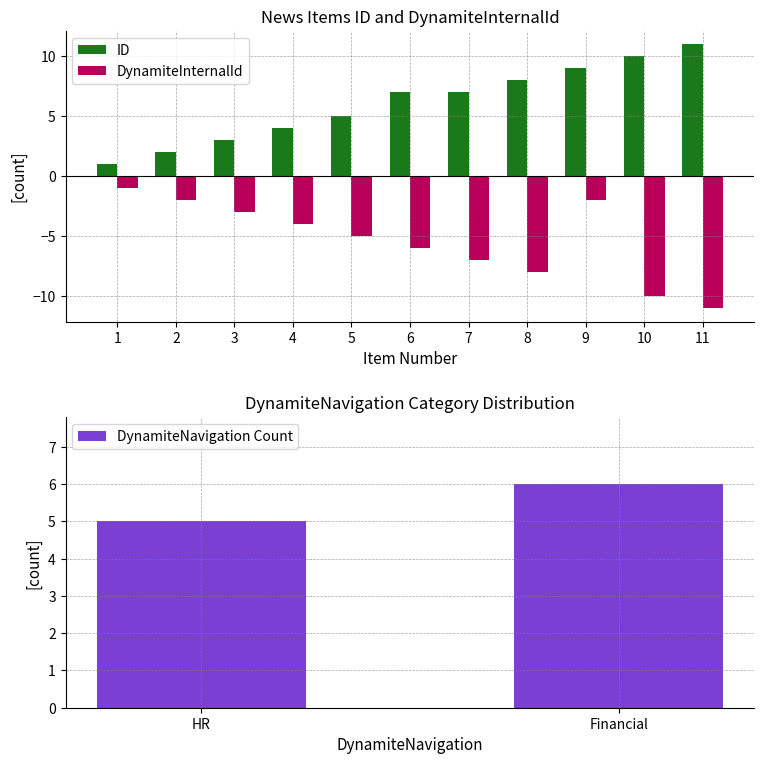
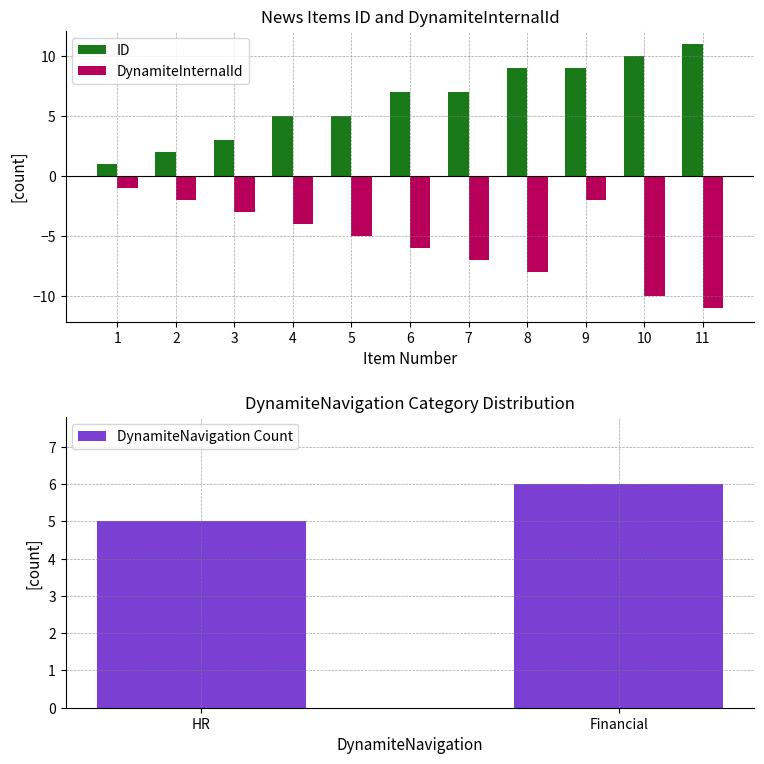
  {
    "News Items ID and DynamiteInternalId": {
      "ID": {
        "1": 1,
        "2": 2,
        "3": 3,
-       "4": 4,
+       "4": 5,
        "5": 5,
        "6": 7,
        "7": 7,
-       "8": 8,
+       "8": 9,
        "9": 9,
        "10": 10,
        "11": 11
      },
      "DynamiteInternalId": {
        "1": -1,
        "2": -2,
        "3": -3,
        "4": -4,
        "5": -5,
        "6": -6,
        "7": -7,
        "8": -8,
        "9": -2,
        "10": -10,
        "11": -11
      }
    },
    "DynamiteNavigation Category Distribution": {
      "HR": 5.0,
      "Financial": 6.0
    }
  }
